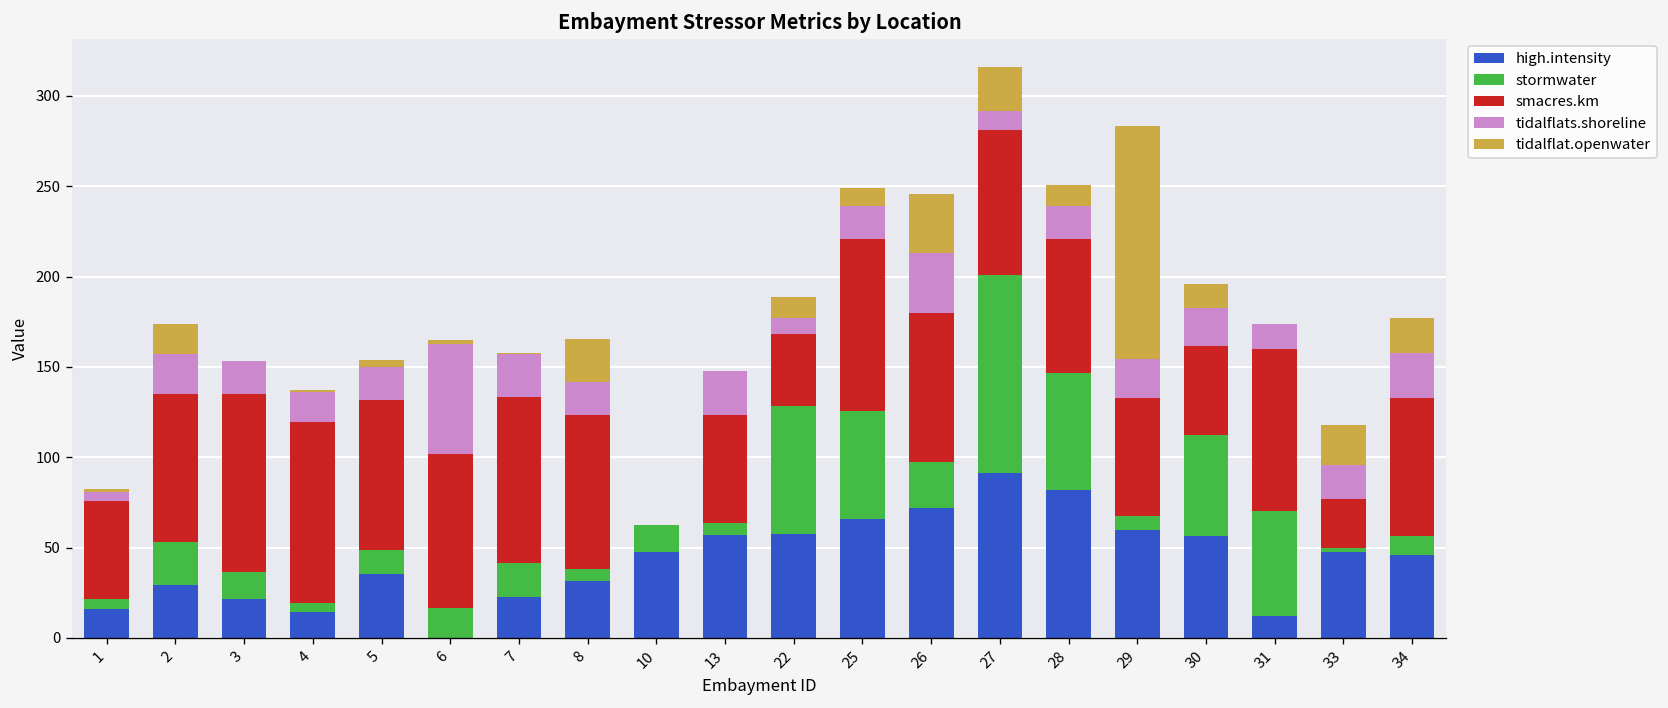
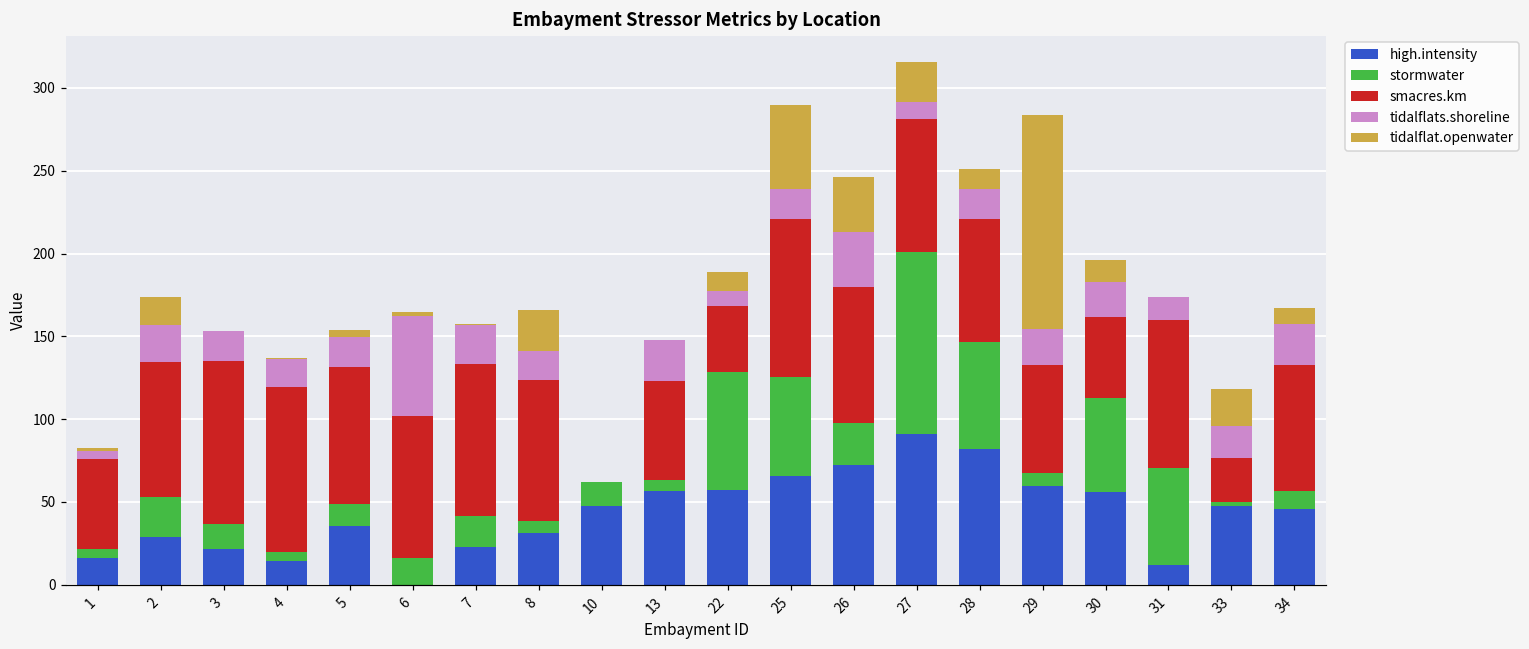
  {
    "high.intensity": {
      "1": 16,
      "2": 29,
      "3": 22,
      "4": 14,
      "5": 35,
      "7": 23,
      "8": 31,
      "10": 48,
      "13": 57,
      "22": 57,
      "25": 66,
      "26": 72,
      "27": 91,
      "28": 82,
      "29": 60,
      "30": 56,
      "31": 12,
      "33": 47,
      "34": 46
    },
    "stormwater": {
      "1": 5,
      "2": 24,
      "3": 15,
      "4": 5,
      "5": 13,
      "6": 16,
      "7": 19,
      "8": 7,
      "10": 15,
      "13": 7,
      "22": 71,
      "25": 59,
      "26": 26,
      "27": 110,
      "28": 65,
      "29": 8,
      "30": 56,
      "31": 58,
      "33": 3,
      "34": 10
    },
    "smacres.km": {
      "1": 54,
      "2": 82,
      "3": 99,
      "4": 100,
      "5": 83,
      "6": 85,
      "7": 92,
      "8": 85,
      "10": 0,
      "13": 60,
      "22": 40,
      "25": 95,
      "26": 82,
      "27": 80,
      "28": 74,
      "29": 65,
      "30": 49,
      "31": 90,
      "33": 27,
      "34": 76
    },
    "tidalflats.shoreline": {
      "1": 5,
      "2": 22,
      "3": 18,
      "4": 17,
      "5": 18,
      "6": 61,
      "7": 24,
      "8": 18,
      "10": 0,
      "13": 25,
      "22": 9,
      "25": 18,
      "26": 33,
      "27": 10,
      "28": 18,
      "29": 22,
      "30": 21,
      "31": 14,
      "33": 19,
      "34": 25
    },
    "tidalflat.openwater": {
      "1": 2,
      "2": 17,
      "5": 4,
      "6": 2,
      "8": 24,
      "10": 0,
      "22": 12,
-     "25": 10,
+     "25": 51,
      "26": 33,
      "27": 24,
      "28": 12,
      "29": 129,
      "30": 13,
      "33": 22,
-     "34": 19
+     "34": 10
    }
  }
